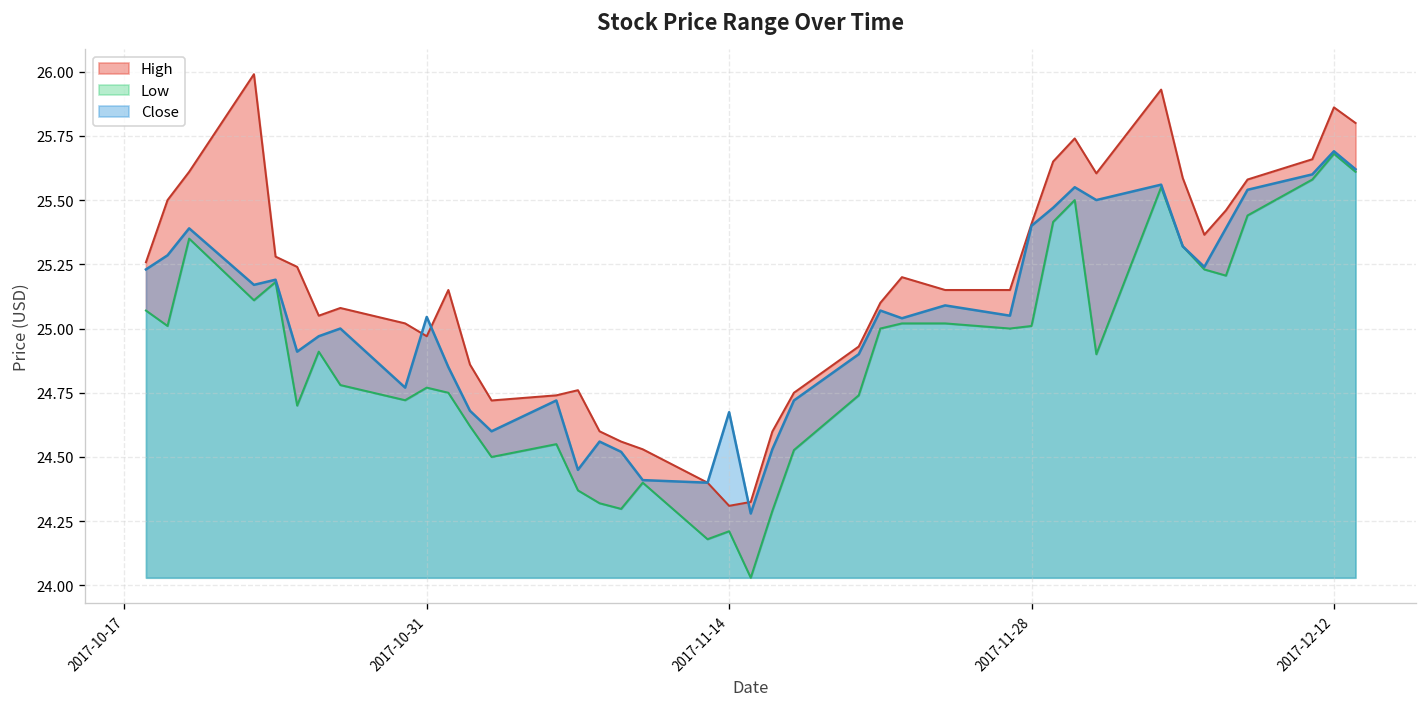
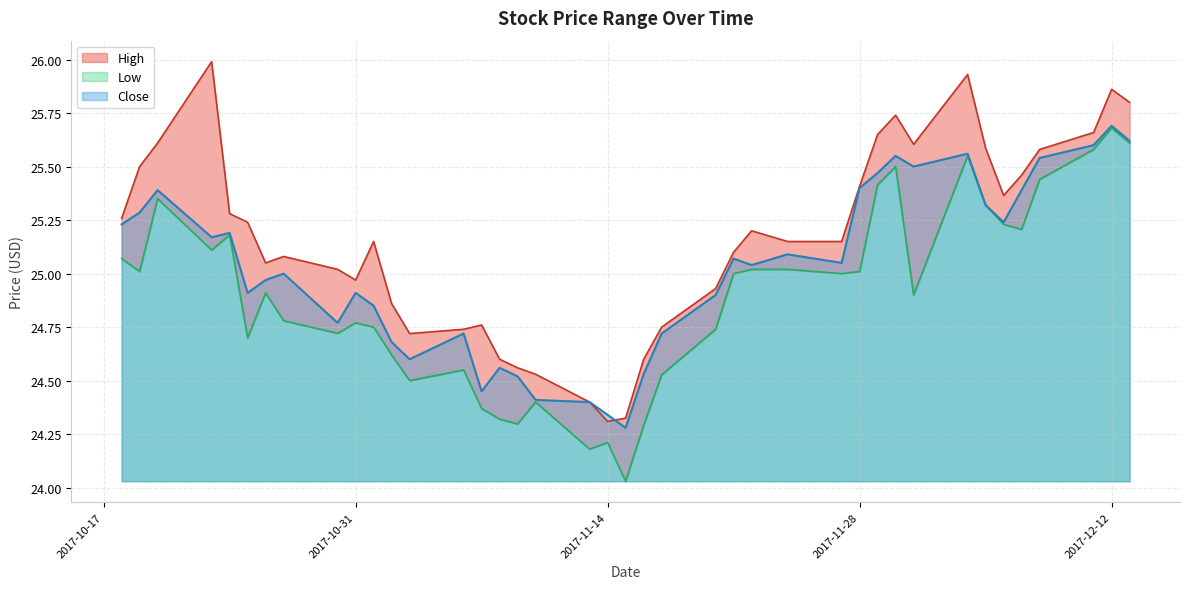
  {
    "High": {
      "2017-10-31": 24.97,
      "2017-11-14": 24.31,
      "2017-12-12": 25.86
    },
    "Low": {
      "2017-10-31": 24.77,
      "2017-11-14": 24.21,
      "2017-11-28": 25.01
    },
    "Close": {
-     "2017-10-31": 25.05,
-     "2017-11-14": 24.67
+     "2017-10-31": 24.91,
+     "2017-11-14": 24.34
    }
  }
